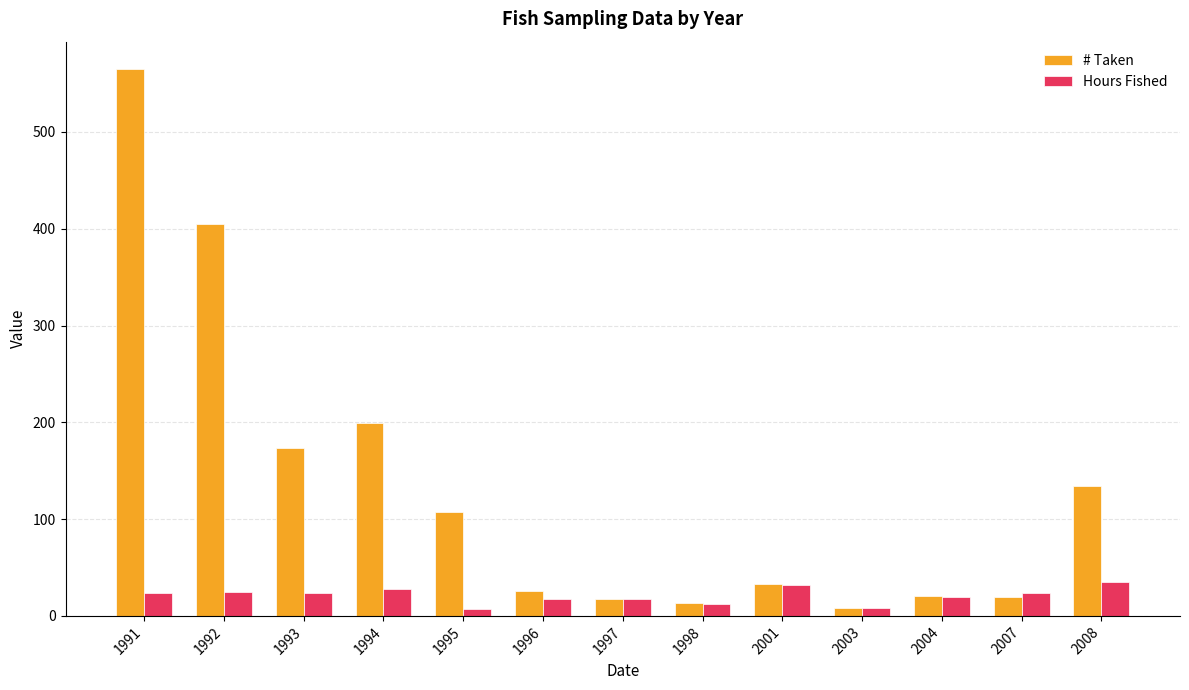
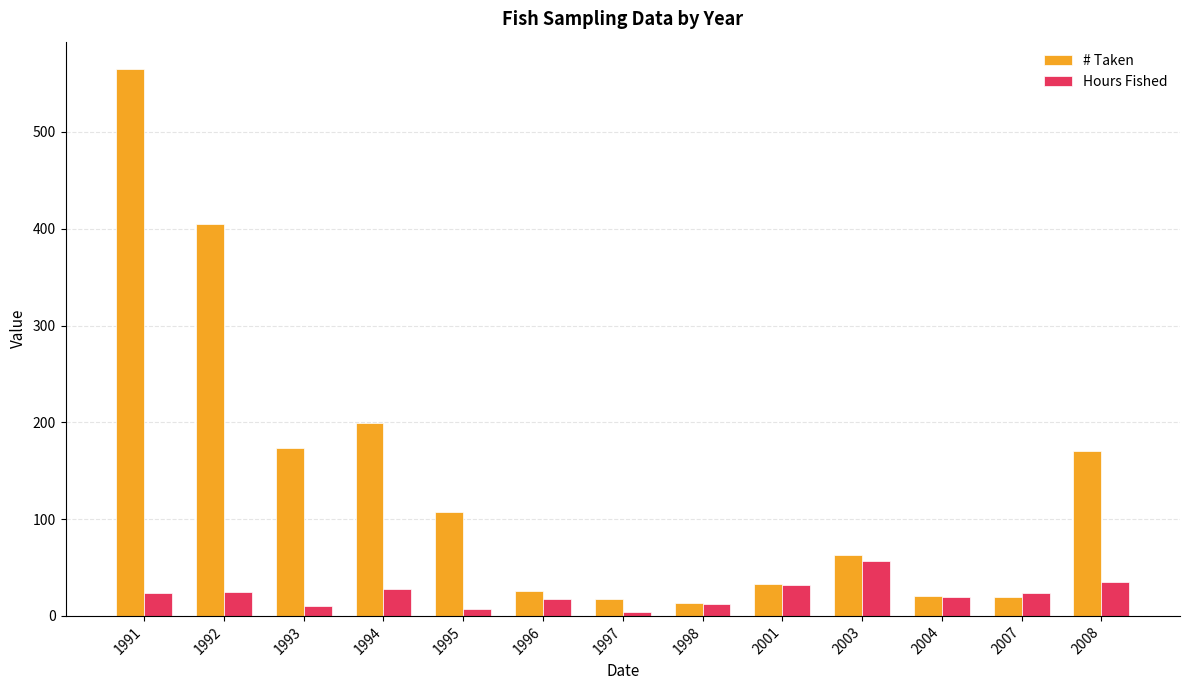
  {
    "# Taken": {
      "1991": 570,
      "1992": 410,
      "1993": 170,
      "1994": 200,
      "1995": 110,
      "1996": 30,
      "1997": 20,
      "1998": 10,
      "2001": 30,
-     "2003": 10,
+     "2003": 60,
      "2004": 20,
      "2007": 20,
-     "2008": 130
+     "2008": 170
    },
    "Hours Fished": {
      "1991": 20,
      "1992": 20,
-     "1993": 20,
+     "1993": 10,
      "1994": 30,
      "1995": 10,
      "1996": 20,
-     "1997": 20,
+     "1997": 0,
      "1998": 10,
      "2001": 30,
-     "2003": 10,
+     "2003": 60,
      "2004": 20,
      "2007": 20,
      "2008": 40
    }
  }
